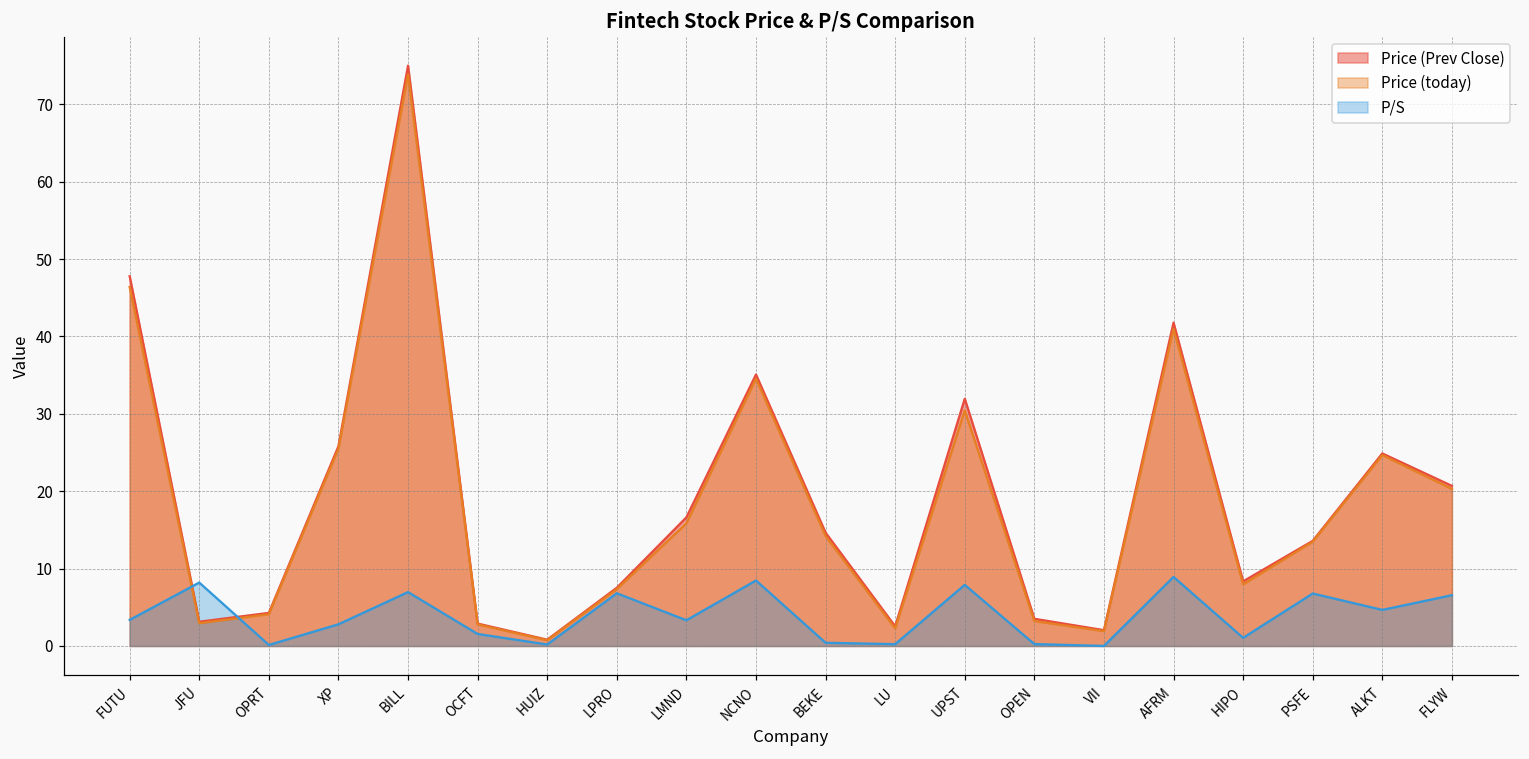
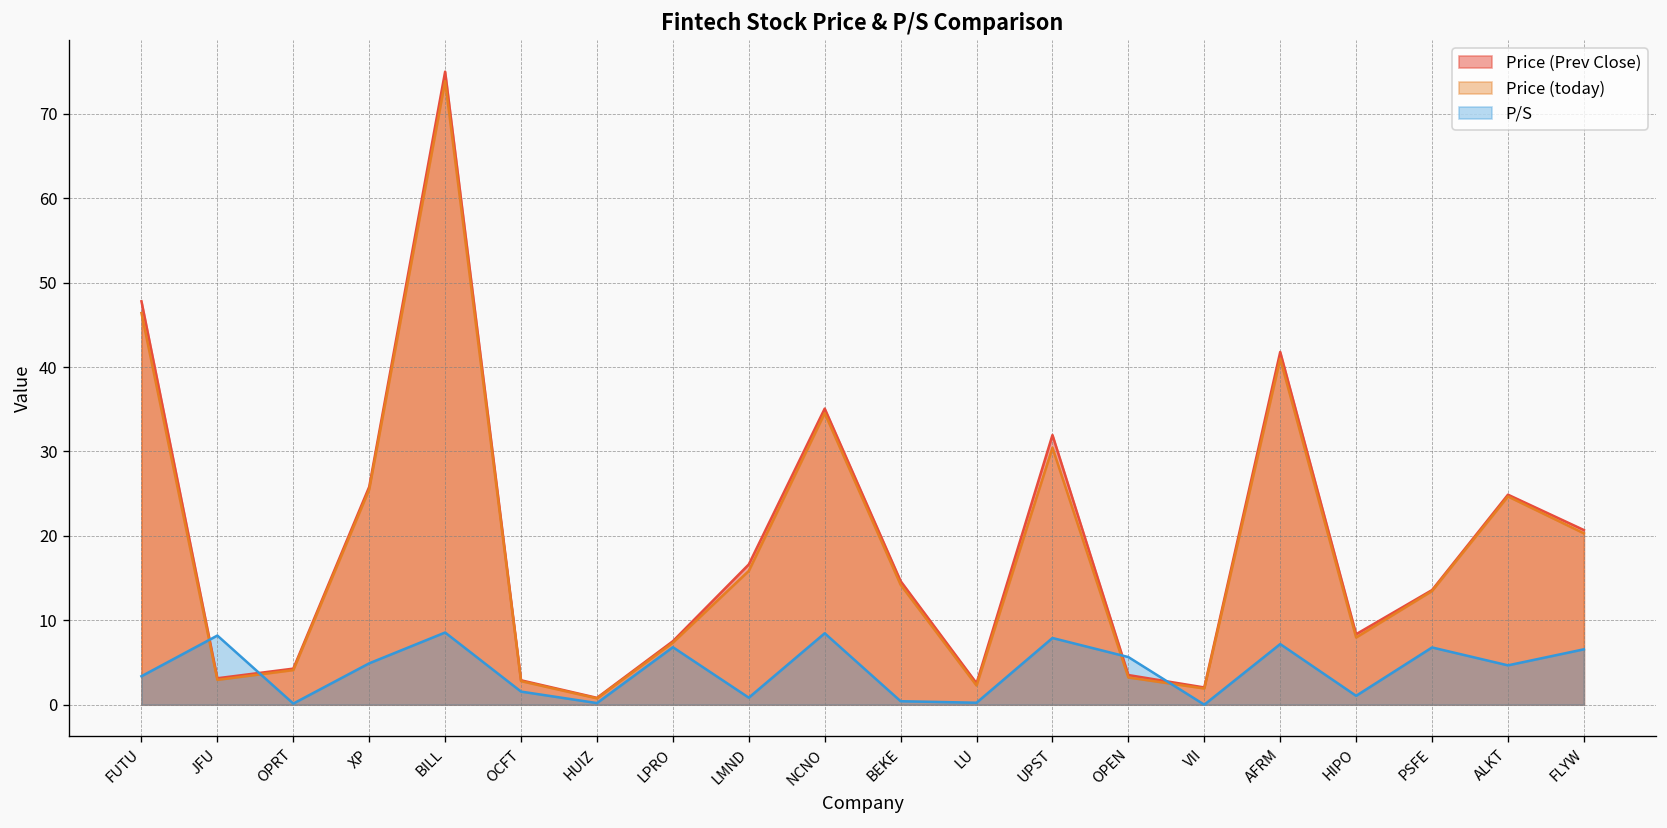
  {
    "P/S": {
      "FUTU": 3,
      "JFU": 8,
      "OPRT": 0,
-     "XP": 3,
-     "BILL": 7,
+     "XP": 5,
+     "BILL": 9,
      "OCFT": 2,
      "HUIZ": 0,
      "LPRO": 7,
-     "LMND": 3,
+     "LMND": 1,
      "NCNO": 8,
      "BEKE": 0,
      "LU": 0,
      "UPST": 8,
-     "OPEN": 0,
+     "OPEN": 6,
      "VII": 0,
-     "AFRM": 9,
+     "AFRM": 7,
      "HIPO": 1,
      "PSFE": 7,
      "ALKT": 5,
      "FLYW": 7
    }
  }
